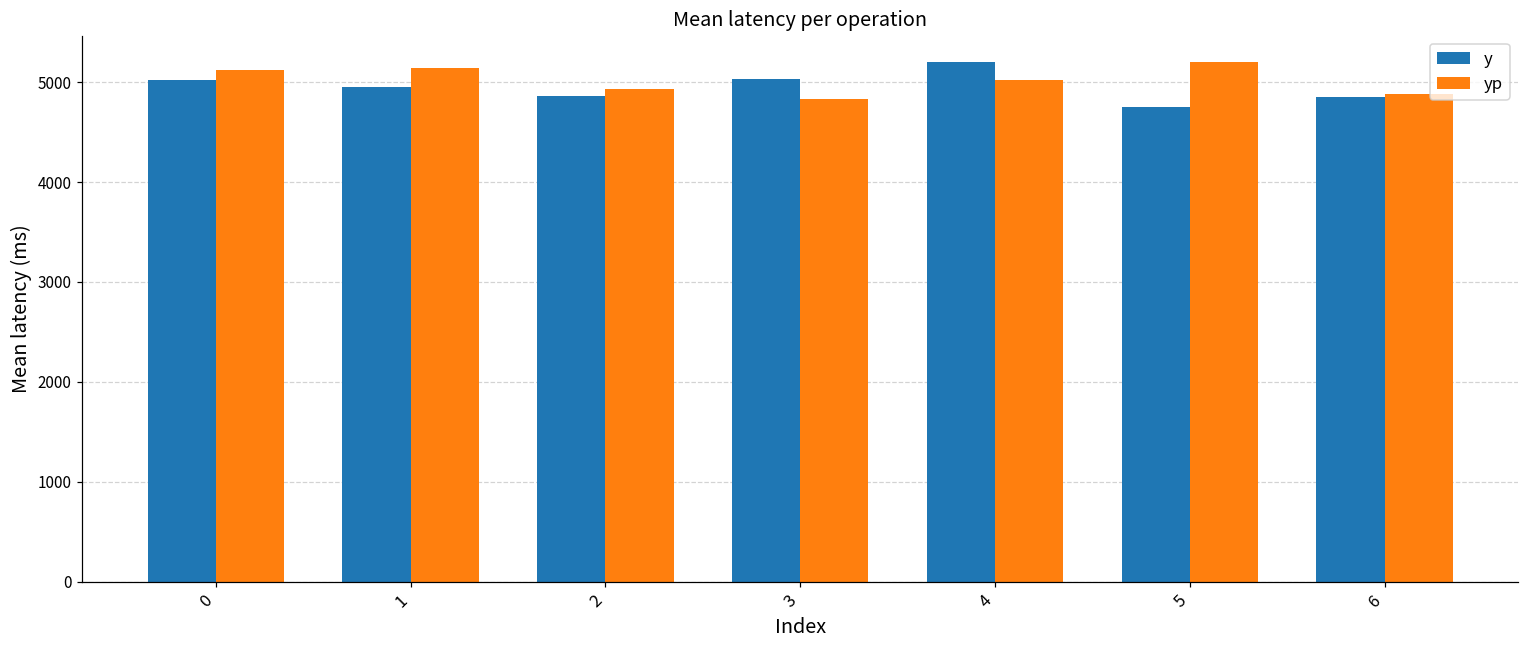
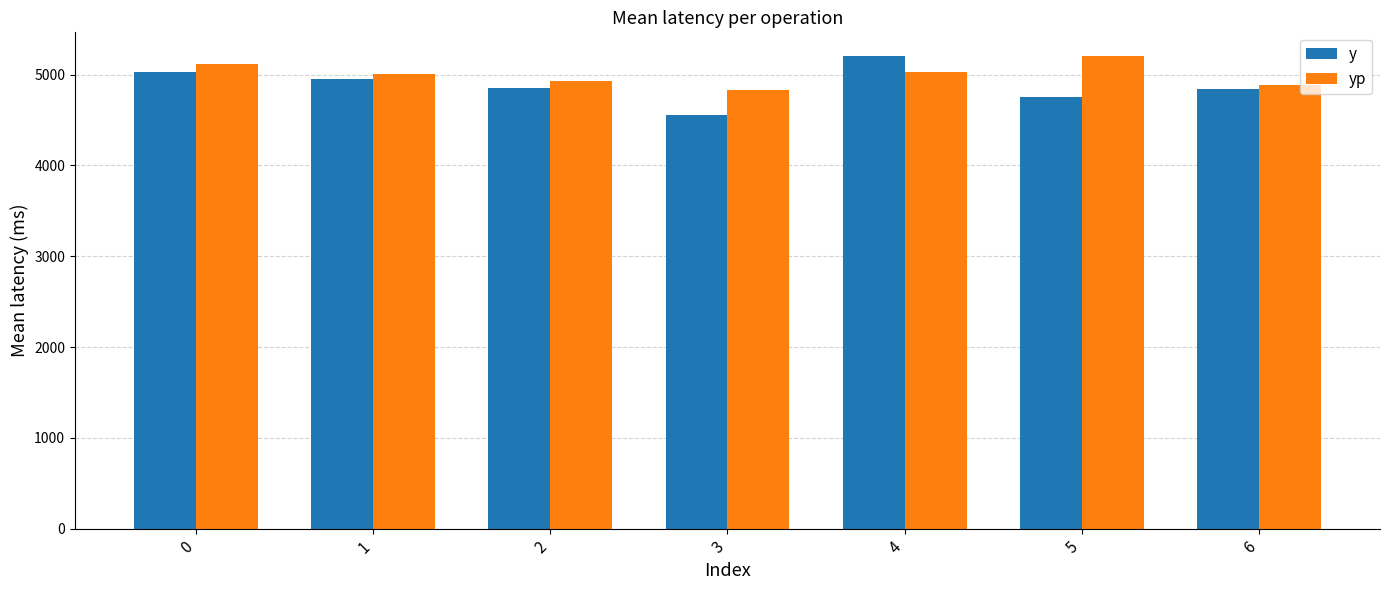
  {
    "y": {
      "0": 5000,
      "1": 5000,
      "2": 4900,
-     "3": 5000,
+     "3": 4600,
      "4": 5200,
      "5": 4700,
      "6": 4800
    },
    "yp": {
      "0": 5100,
-     "1": 5100,
+     "1": 5000,
      "2": 4900,
      "3": 4800,
      "4": 5000,
      "5": 5200,
      "6": 4900
    }
  }
